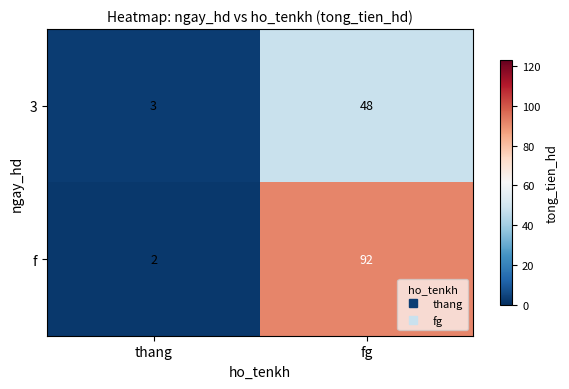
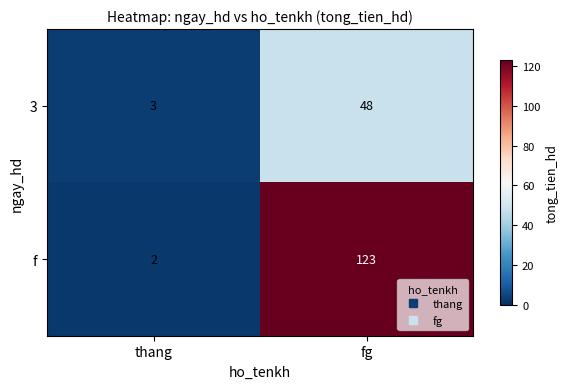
  {
    "3": {
      "thang": 3,
      "fg": 48
    },
    "f": {
      "thang": 2,
-     "fg": 92
+     "fg": 123
    }
  }
